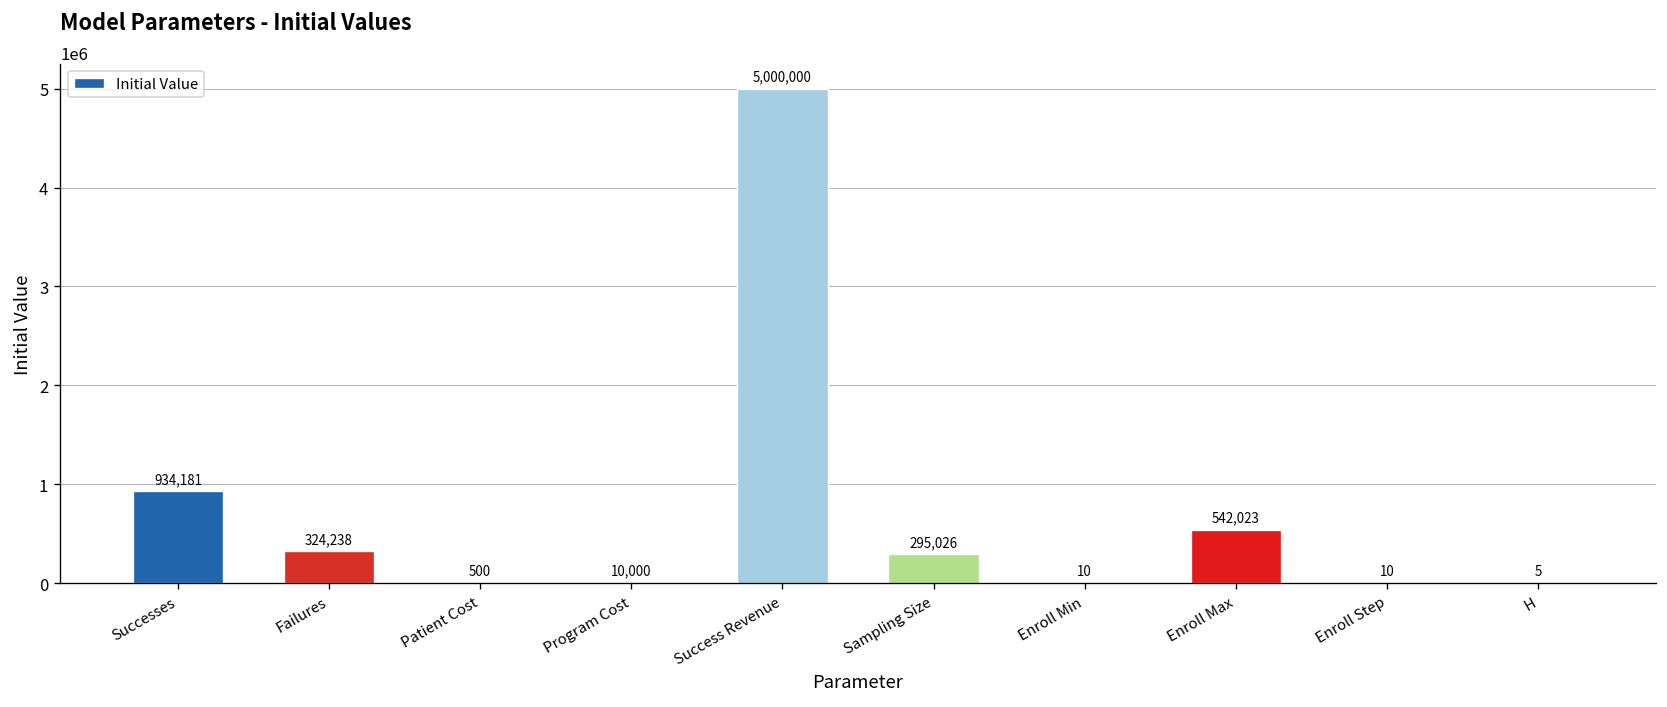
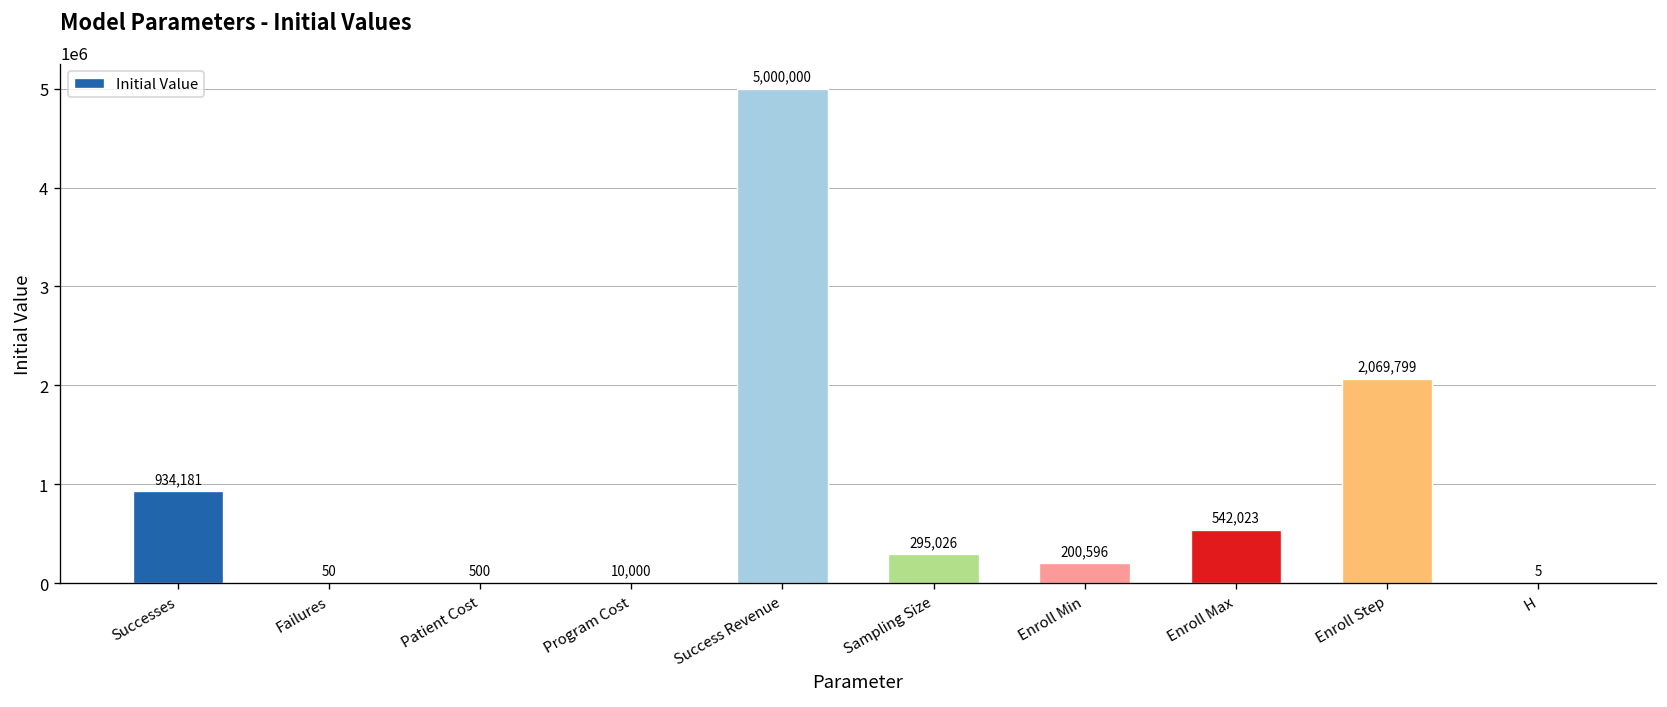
  {
    "Successes": "934,181",
-   "Failures": "324,238",
+   "Failures": "50",
    "Patient Cost": "500",
    "Program Cost": "10,000",
    "Success Revenue": "5,000,000",
    "Sampling Size": "295,026",
-   "Enroll Min": "10",
+   "Enroll Min": "200,596",
    "Enroll Max": "542,023",
-   "Enroll Step": "10",
+   "Enroll Step": "2,069,799",
    "H": "5"
  }
